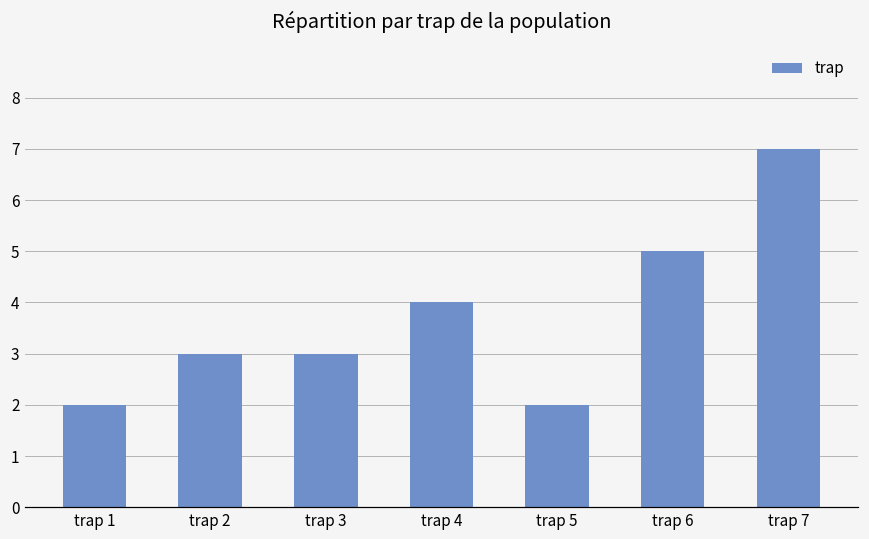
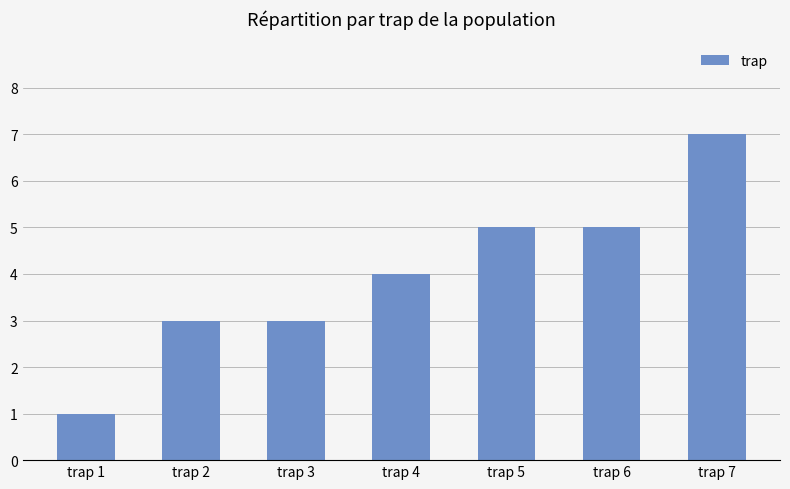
  {
-   "trap 1": 2,
+   "trap 1": 1,
    "trap 2": 3,
    "trap 3": 3,
    "trap 4": 4,
-   "trap 5": 2,
+   "trap 5": 5,
    "trap 6": 5,
    "trap 7": 7
  }
